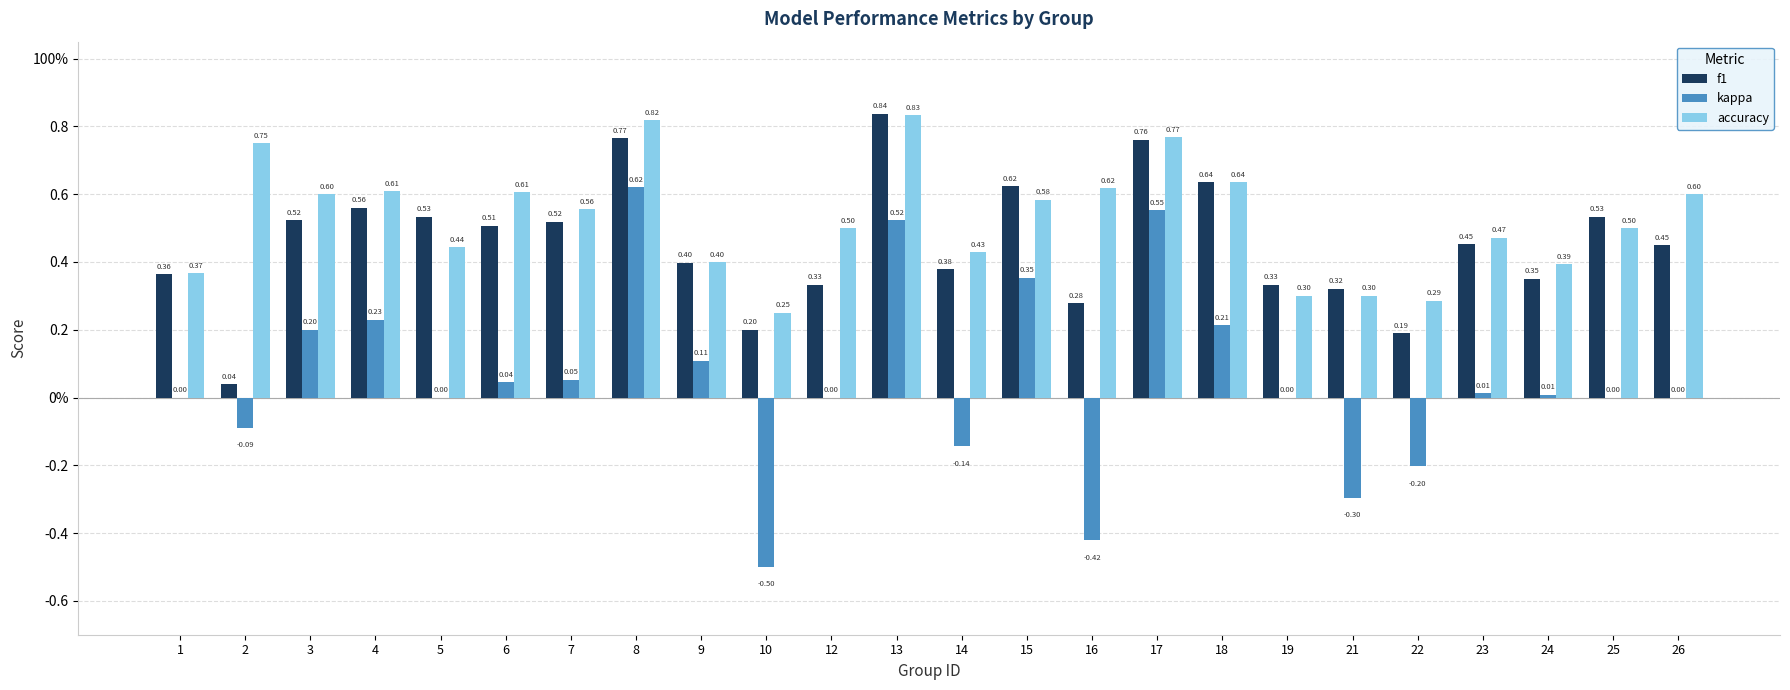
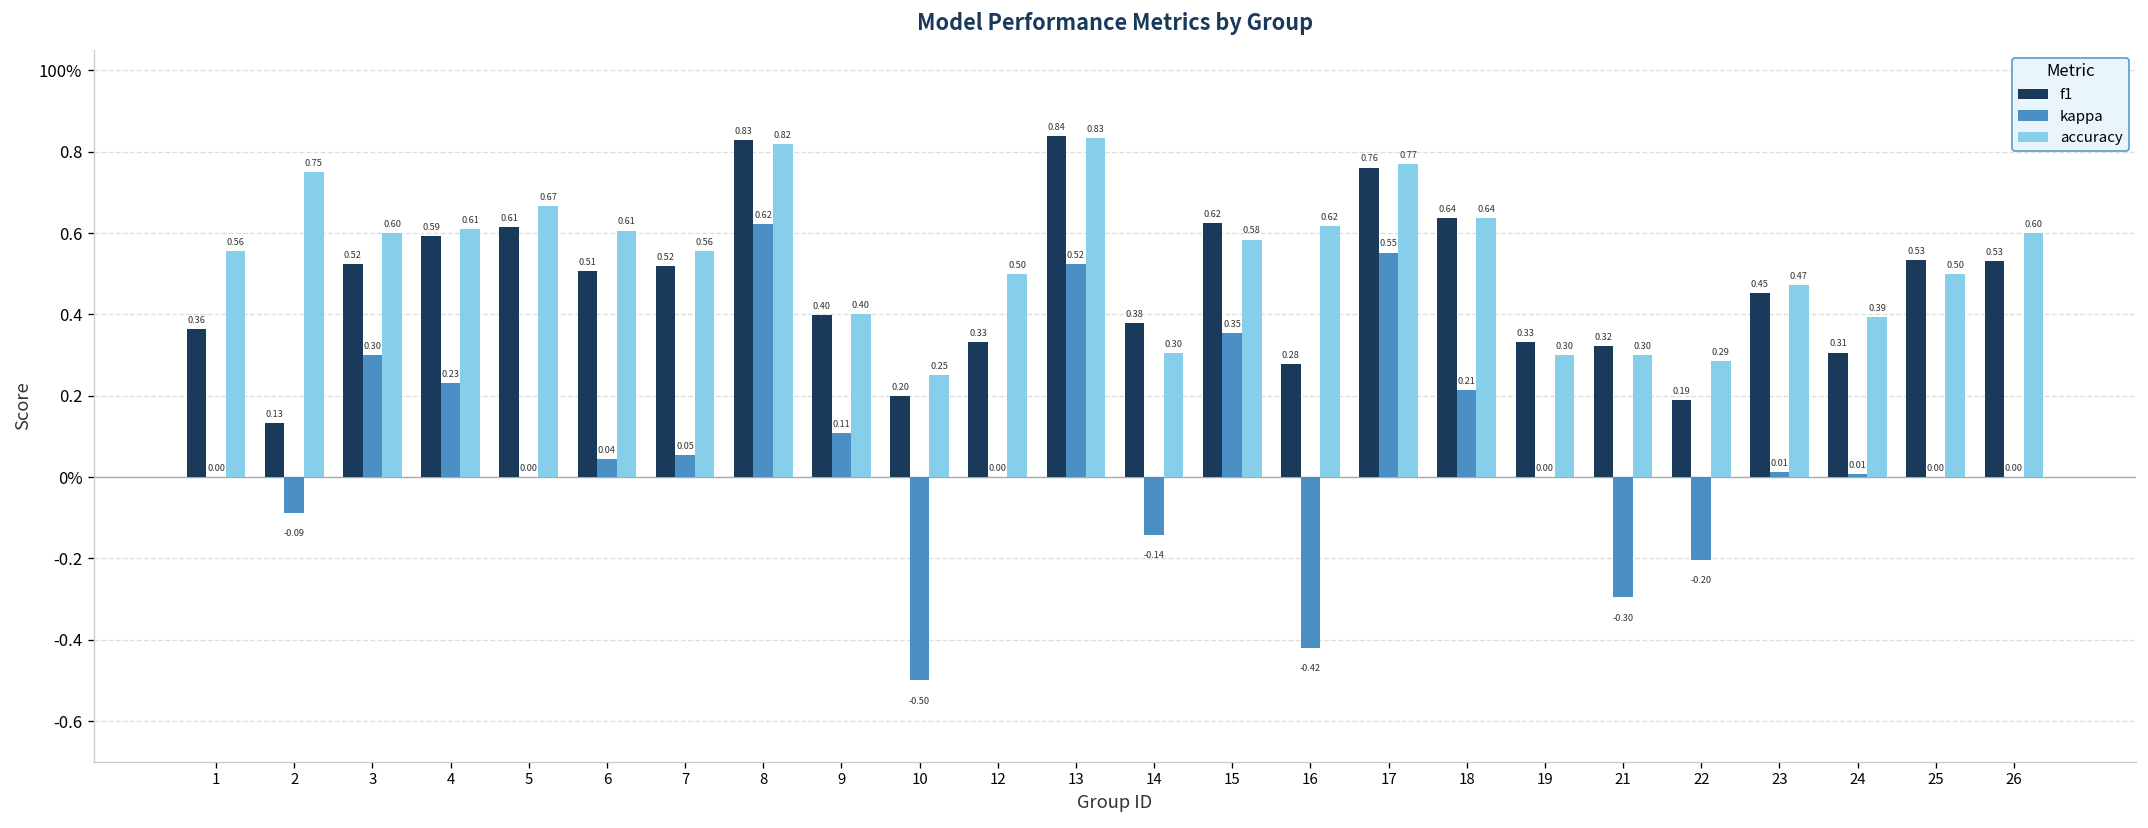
  {
    "f1": {
      "1": 0.36,
-     "2": 0.04,
+     "2": 0.13,
      "3": 0.52,
-     "4": 0.56,
-     "5": 0.53,
+     "4": 0.59,
+     "5": 0.61,
      "6": 0.51,
      "7": 0.52,
-     "8": 0.77,
+     "8": 0.83,
      "9": 0.40,
      "10": 0.20,
      "12": 0.33,
      "13": 0.84,
      "14": 0.38,
      "15": 0.62,
      "16": 0.28,
      "17": 0.76,
      "18": 0.64,
      "19": 0.33,
      "21": 0.32,
      "22": 0.19,
      "23": 0.45,
-     "24": 0.35,
+     "24": 0.31,
      "25": 0.53,
-     "26": 0.45
+     "26": 0.53
    },
    "kappa": {
      "1": 0.00,
      "2": -0.09,
-     "3": 0.20,
+     "3": 0.30,
      "4": 0.23,
      "5": 0.00,
      "6": 0.04,
      "7": 0.05,
      "8": 0.62,
      "9": 0.11,
      "10": -0.50,
      "12": 0.00,
      "13": 0.52,
      "14": -0.14,
      "15": 0.35,
      "16": -0.42,
      "17": 0.55,
      "18": 0.21,
      "19": 0.00,
      "21": -0.30,
      "22": -0.20,
      "23": 0.01,
      "24": 0.01,
      "25": 0.00,
      "26": 0.00
    },
    "accuracy": {
-     "1": 0.37,
+     "1": 0.56,
      "2": 0.75,
      "3": 0.60,
      "4": 0.61,
-     "5": 0.44,
+     "5": 0.67,
      "6": 0.61,
      "7": 0.56,
      "8": 0.82,
      "9": 0.40,
      "10": 0.25,
      "12": 0.50,
      "13": 0.83,
-     "14": 0.43,
+     "14": 0.30,
      "15": 0.58,
      "16": 0.62,
      "17": 0.77,
      "18": 0.64,
      "19": 0.30,
      "21": 0.30,
      "22": 0.29,
      "23": 0.47,
      "24": 0.39,
      "25": 0.50,
      "26": 0.60
    }
  }
